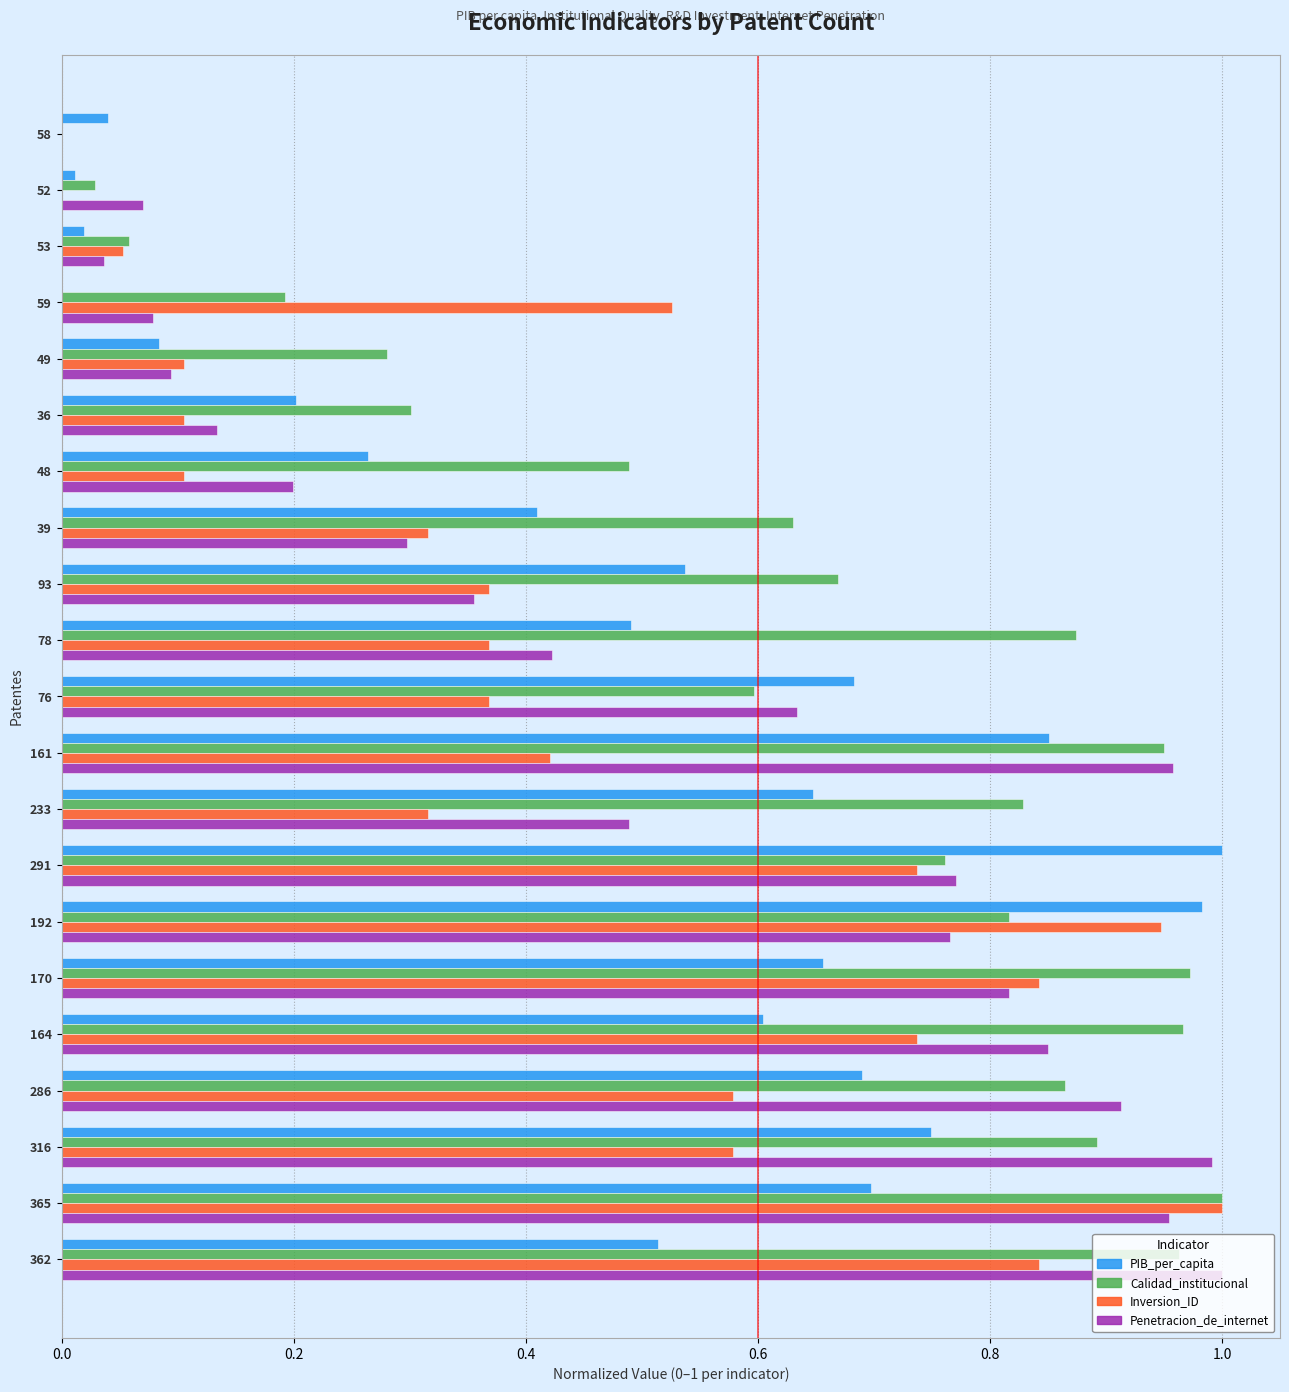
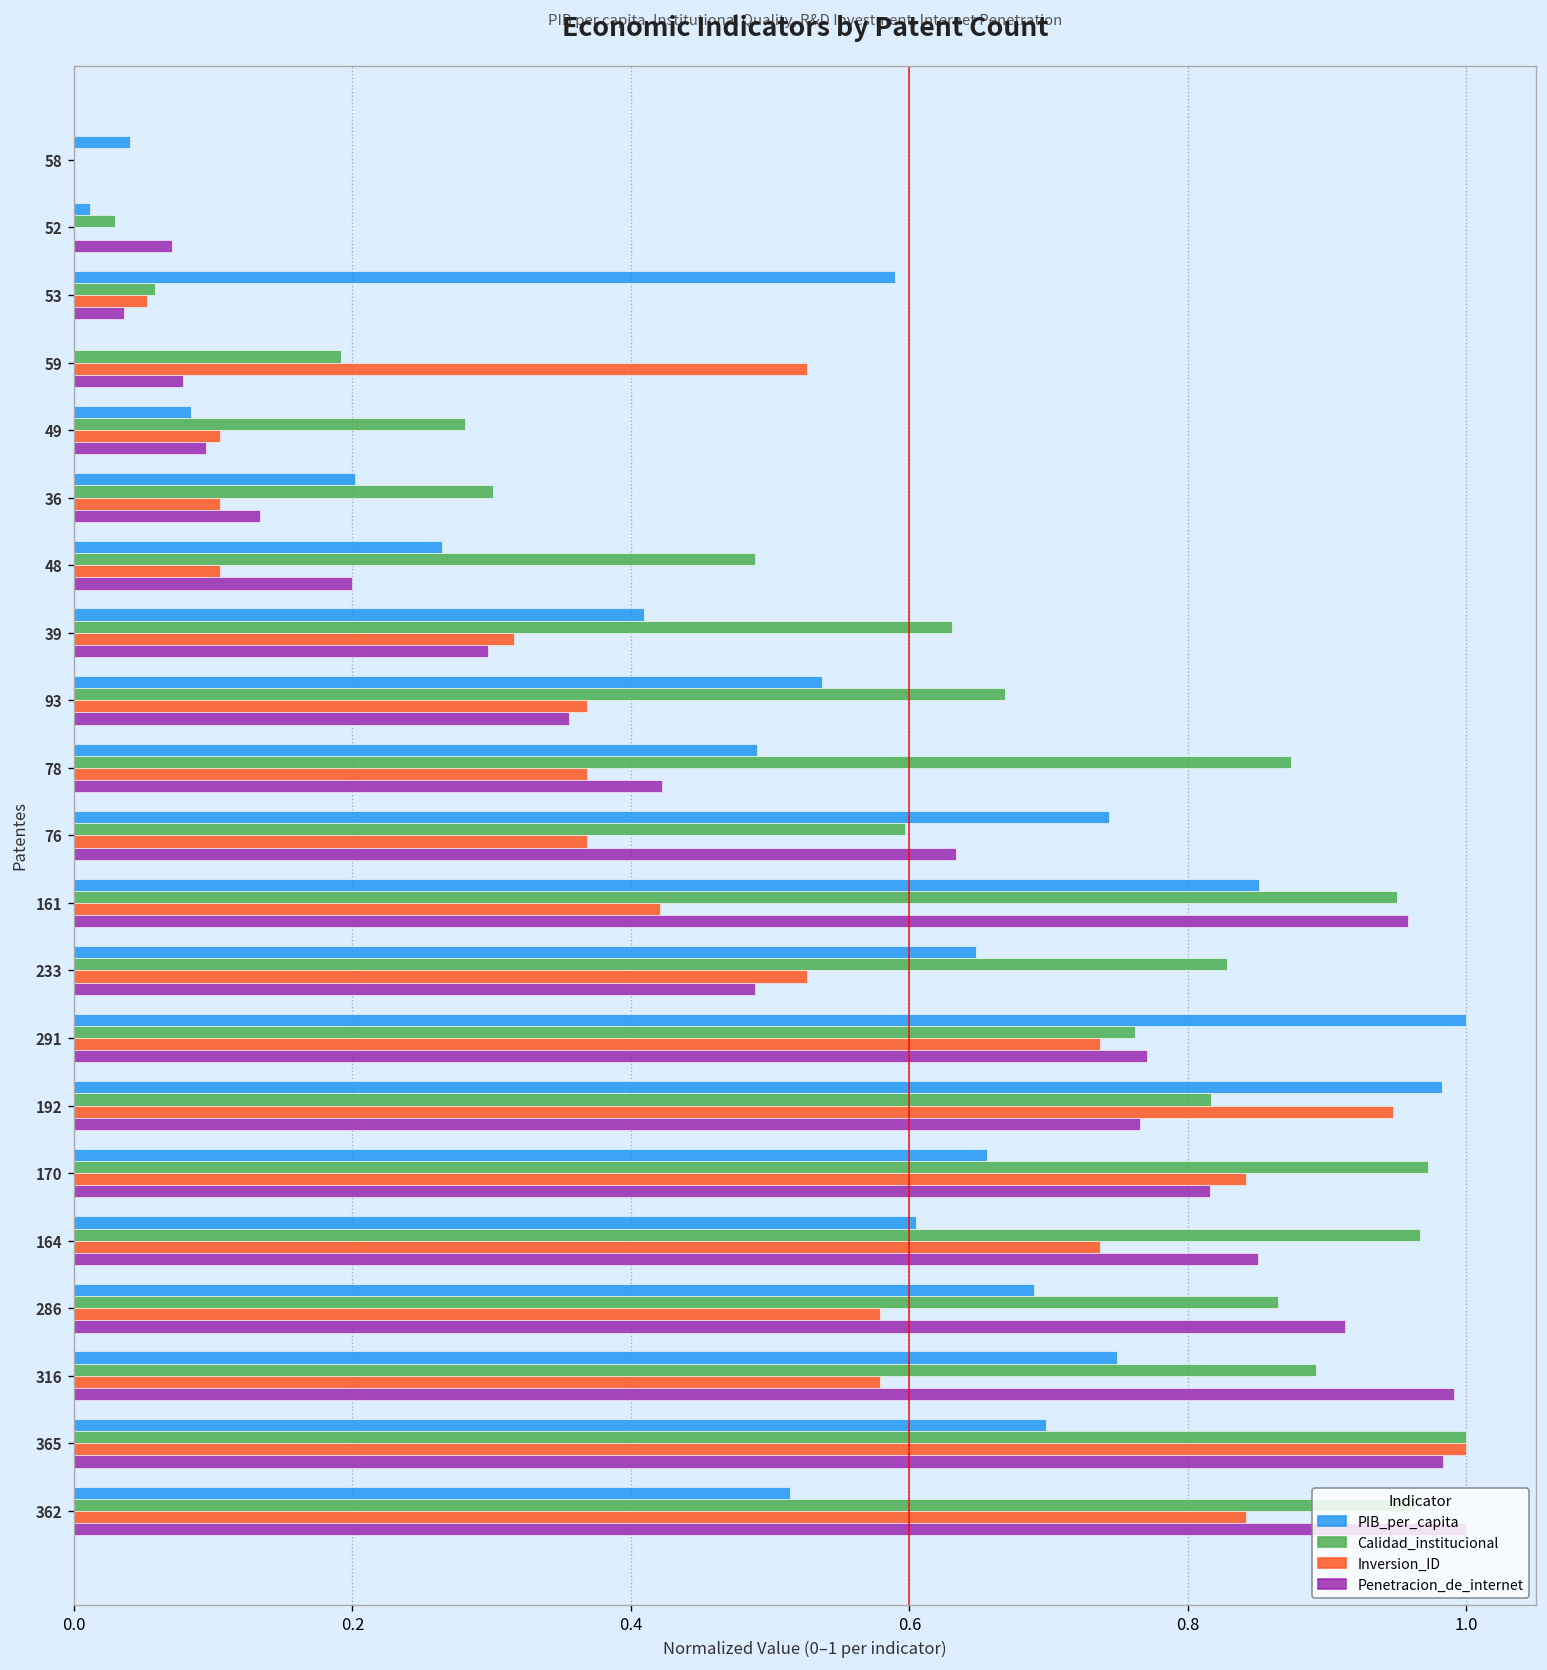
  {
    "PIB_per_capita": {
      "58": 0.040,
      "52": 0.012,
-     "53": 0.019,
+     "53": 0.590,
      "59": 0.000,
      "49": 0.084,
      "36": 0.202,
      "48": 0.264,
      "39": 0.410,
      "93": 0.538,
      "78": 0.490,
-     "76": 0.683,
+     "76": 0.743,
      "161": 0.851,
      "233": 0.648,
      "291": 1.000,
      "192": 0.982,
      "170": 0.656,
      "164": 0.605,
      "286": 0.690,
      "316": 0.749,
      "365": 0.698,
      "362": 0.514
    },
    "Calidad_institucional": {
      "58": 0.000,
      "52": 0.029,
      "53": 0.058,
      "59": 0.192,
      "49": 0.281,
      "36": 0.301,
      "48": 0.489,
      "39": 0.631,
      "93": 0.669,
      "78": 0.874,
      "76": 0.597,
      "161": 0.950,
      "233": 0.828,
      "291": 0.762,
      "192": 0.817,
      "170": 0.973,
      "164": 0.966,
      "286": 0.864,
      "316": 0.892,
      "365": 1.000
    },
    "Inversion_ID": {
      "58": 0.000,
      "52": 0.000,
      "53": 0.053,
      "59": 0.526,
      "49": 0.105,
      "36": 0.105,
      "48": 0.105,
      "39": 0.316,
      "93": 0.368,
      "78": 0.368,
      "76": 0.368,
      "161": 0.421,
-     "233": 0.316,
+     "233": 0.526,
      "291": 0.737,
      "192": 0.947,
      "170": 0.842,
      "164": 0.737,
      "286": 0.579,
      "316": 0.579,
      "365": 1.000,
      "362": 0.842
    },
    "Penetracion_de_internet": {
      "58": 0.000,
      "52": 0.070,
      "53": 0.036,
      "59": 0.079,
      "49": 0.095,
      "36": 0.134,
      "48": 0.200,
      "39": 0.298,
      "93": 0.356,
      "78": 0.422,
      "76": 0.634,
      "161": 0.958,
      "233": 0.489,
      "291": 0.770,
      "192": 0.765,
      "170": 0.816,
      "164": 0.850,
      "286": 0.913,
      "316": 0.991,
-     "365": 0.955
+     "365": 0.983
    }
  }
